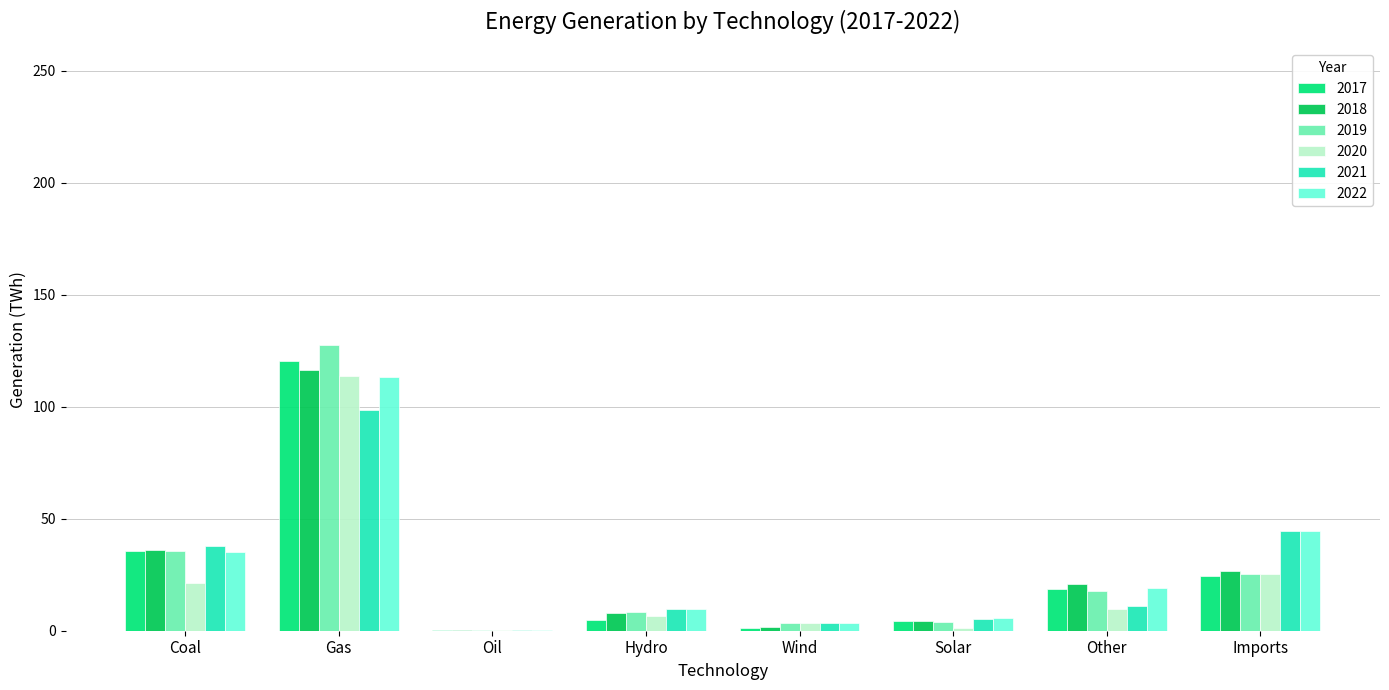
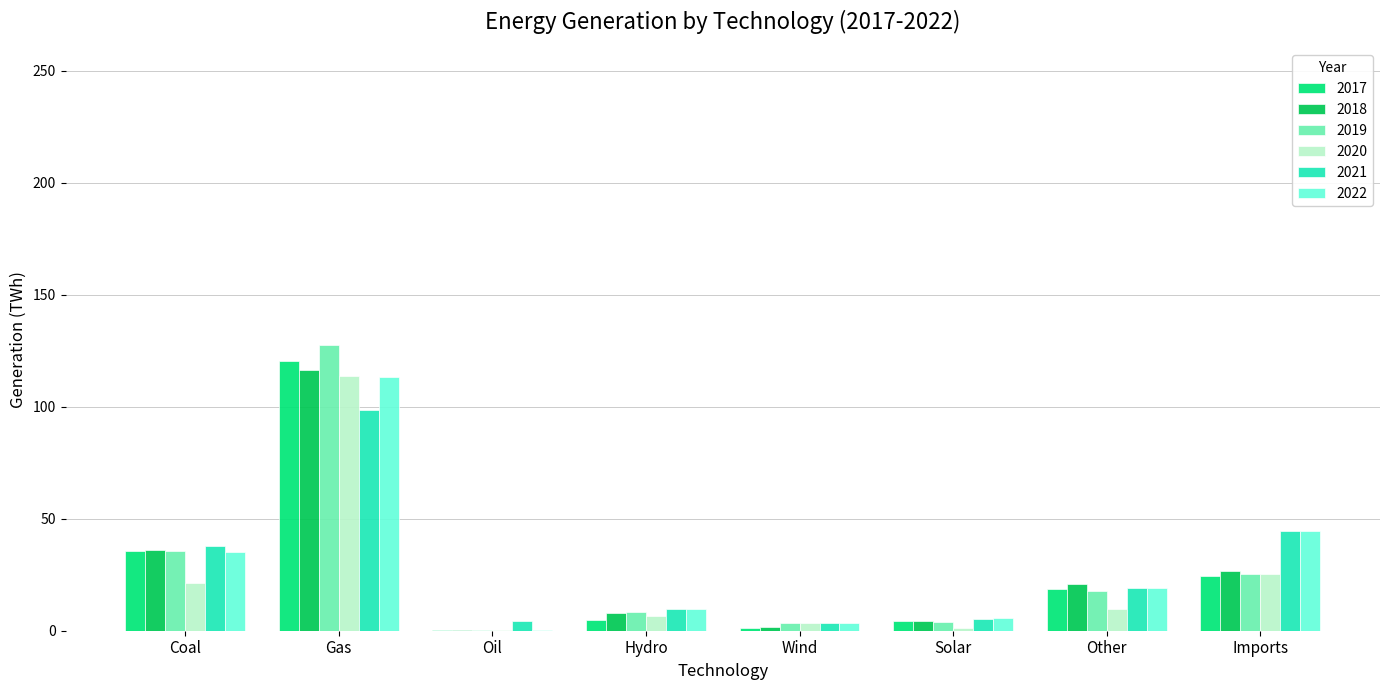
  {
    "2020": {
      "Coal": 21,
      "Gas": 114,
      "Hydro": 7,
      "Wind": 4,
      "Solar": 1,
      "Other": 10,
      "Imports": 26
    },
    "2021": {
      "Coal": 38,
      "Gas": 99,
-     "Oil": 0,
+     "Oil": 4,
      "Hydro": 10,
      "Wind": 4,
      "Solar": 5,
-     "Other": 11,
+     "Other": 19,
      "Imports": 45
    }
  }
